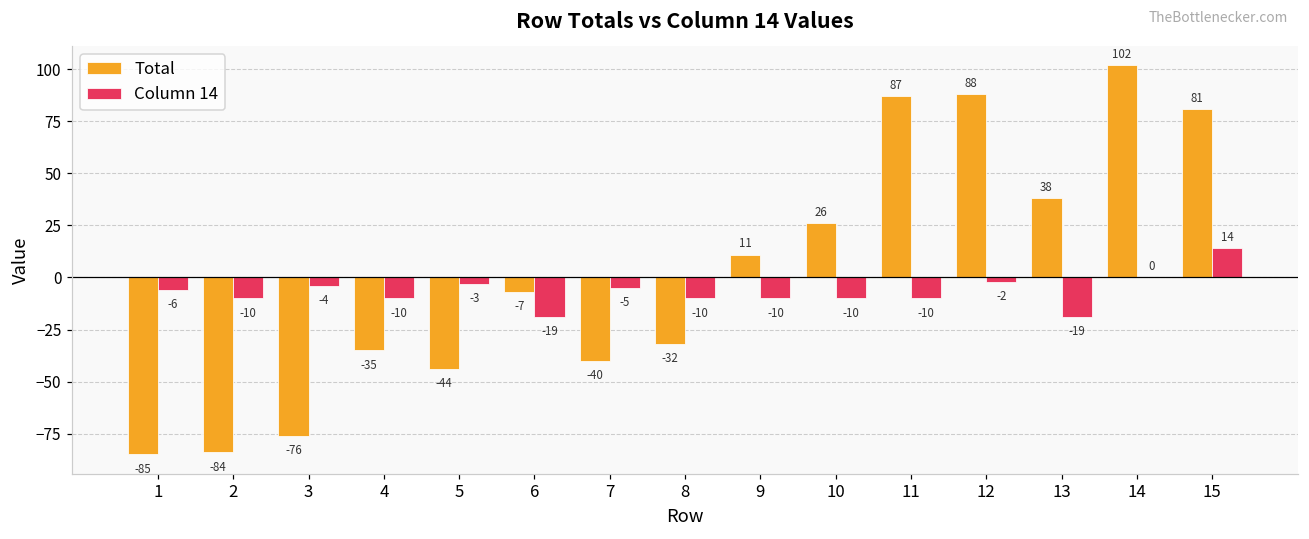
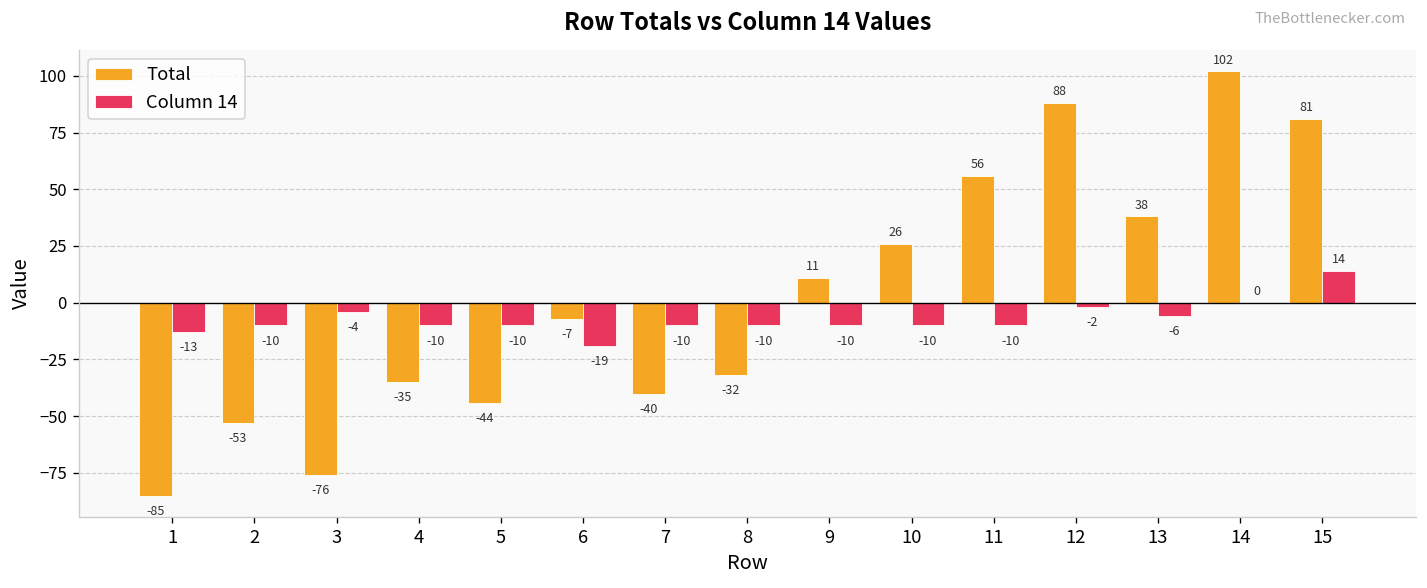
  {
    "Total": {
      "1": -85,
-     "2": -84,
+     "2": -53,
      "3": -76,
      "4": -35,
      "5": -44,
      "6": -7,
      "7": -40,
      "8": -32,
      "9": 11,
      "10": 26,
-     "11": 87,
+     "11": 56,
      "12": 88,
      "13": 38,
      "14": 102,
      "15": 81
    },
    "Column 14": {
-     "1": -6,
+     "1": -13,
      "2": -10,
      "3": -4,
      "4": -10,
-     "5": -3,
+     "5": -10,
      "6": -19,
-     "7": -5,
+     "7": -10,
      "8": -10,
      "9": -10,
      "10": -10,
      "11": -10,
      "12": -2,
-     "13": -19,
+     "13": -6,
      "14": 0,
      "15": 14
    }
  }
